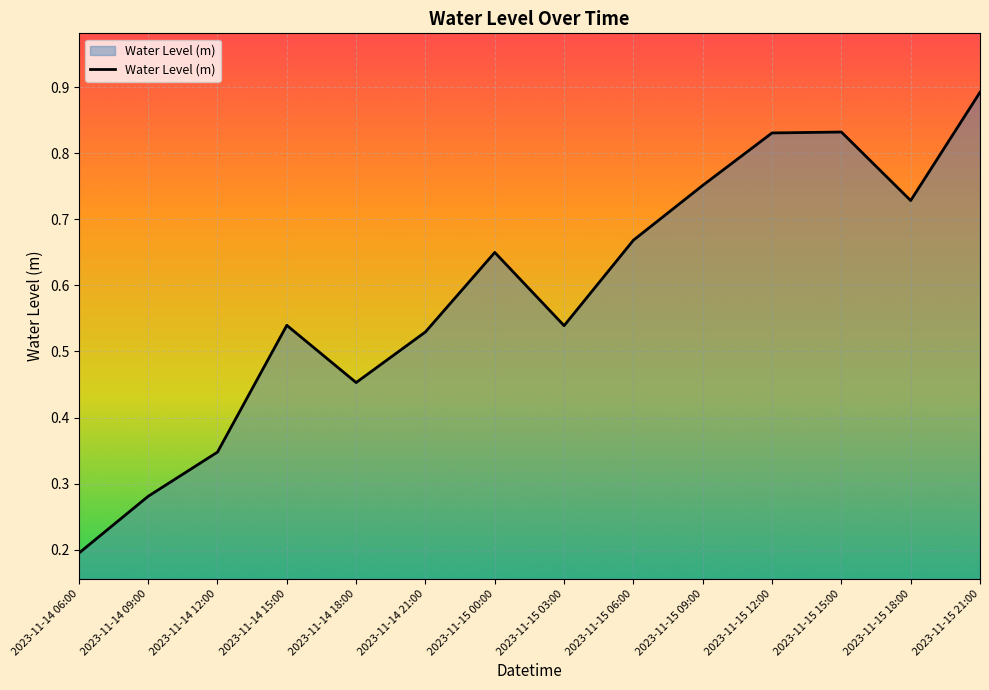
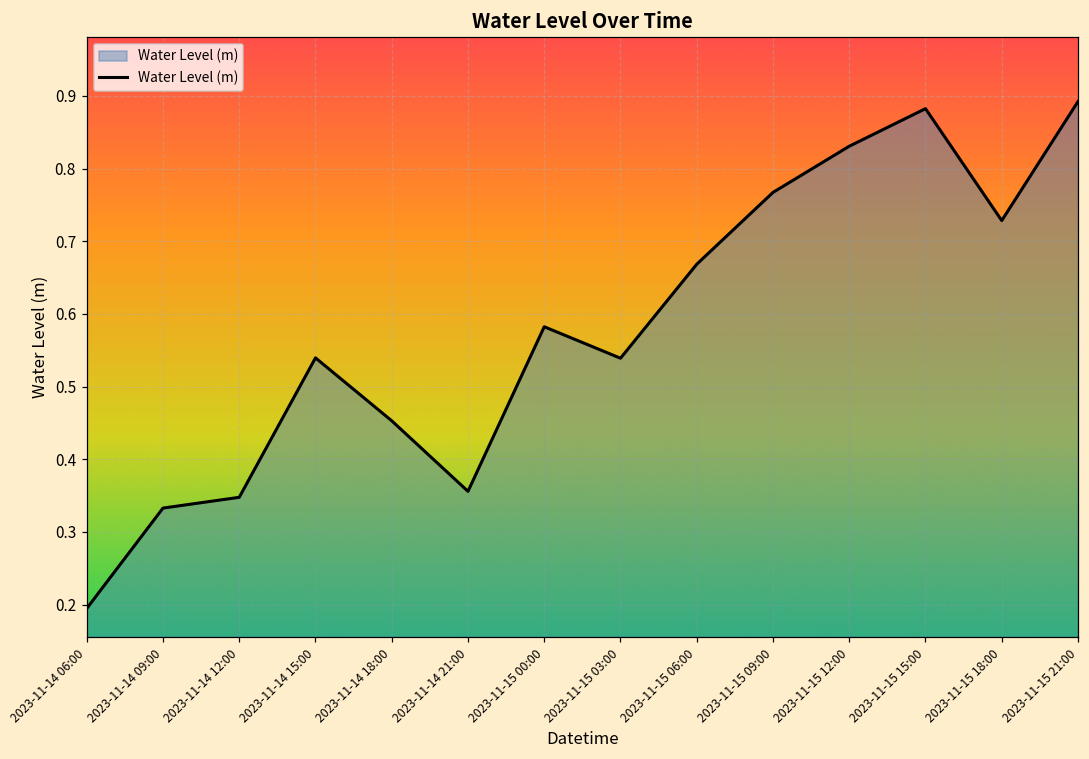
  {
    "2023-11-14 06:00": 0.19,
-   "2023-11-14 09:00": 0.28,
+   "2023-11-14 09:00": 0.33,
    "2023-11-14 12:00": 0.35,
    "2023-11-14 15:00": 0.54,
    "2023-11-14 18:00": 0.45,
-   "2023-11-14 21:00": 0.53,
-   "2023-11-15 00:00": 0.65,
+   "2023-11-14 21:00": 0.36,
+   "2023-11-15 00:00": 0.58,
    "2023-11-15 03:00": 0.54,
    "2023-11-15 06:00": 0.67,
-   "2023-11-15 09:00": 0.75,
+   "2023-11-15 09:00": 0.77,
    "2023-11-15 12:00": 0.83,
-   "2023-11-15 15:00": 0.83,
+   "2023-11-15 15:00": 0.88,
    "2023-11-15 18:00": 0.73,
    "2023-11-15 21:00": 0.89
  }
